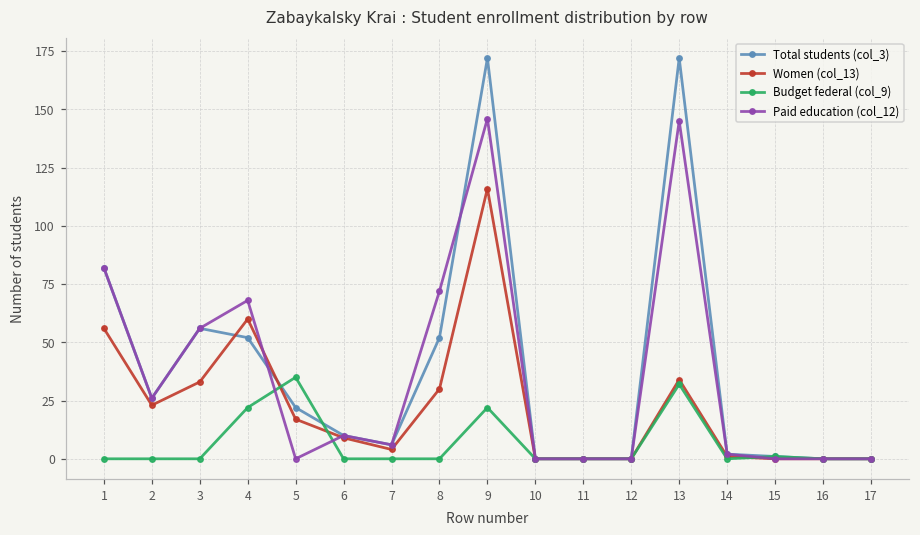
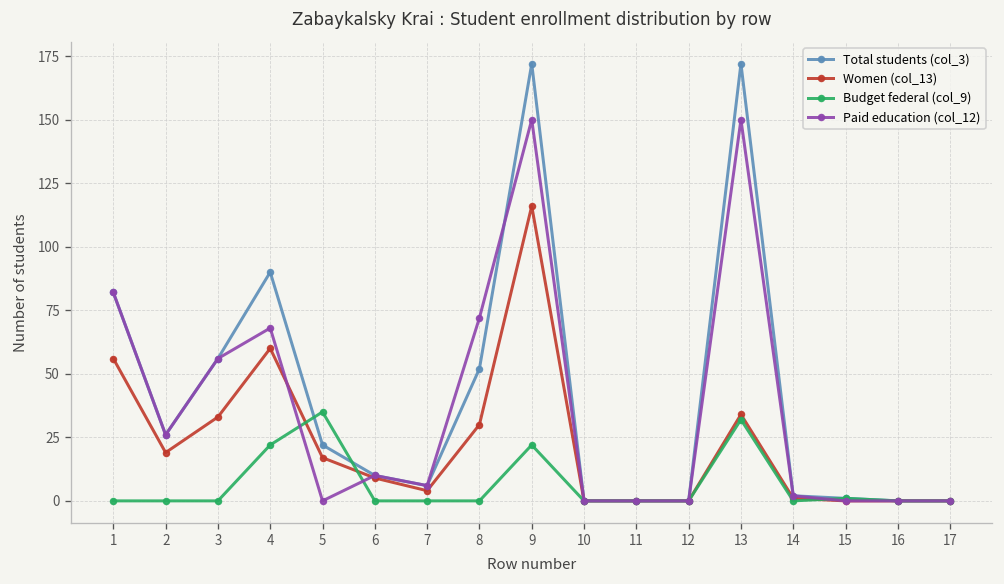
  {
    "Total students (col_3)": {
-     "4": 52,
+     "4": 90,
      "5": 22,
      "8": 52,
      "9": 172,
      "13": 172
    },
    "Women (col_13)": {
      "1": 56,
-     "2": 23,
+     "2": 19,
      "3": 33,
      "4": 60,
      "5": 17,
      "7": 4,
      "8": 30,
      "9": 116,
      "13": 34
    },
    "Budget federal (col_9)": {
      "1": 0,
      "2": 0,
      "3": 0,
      "4": 22,
      "5": 35,
      "6": 0,
      "7": 0,
      "8": 0,
      "9": 22,
      "13": 32
    },
    "Paid education (col_12)": {
      "4": 68,
      "5": 0,
      "8": 72,
-     "9": 146,
-     "13": 145
+     "9": 150,
+     "13": 150
    }
  }
